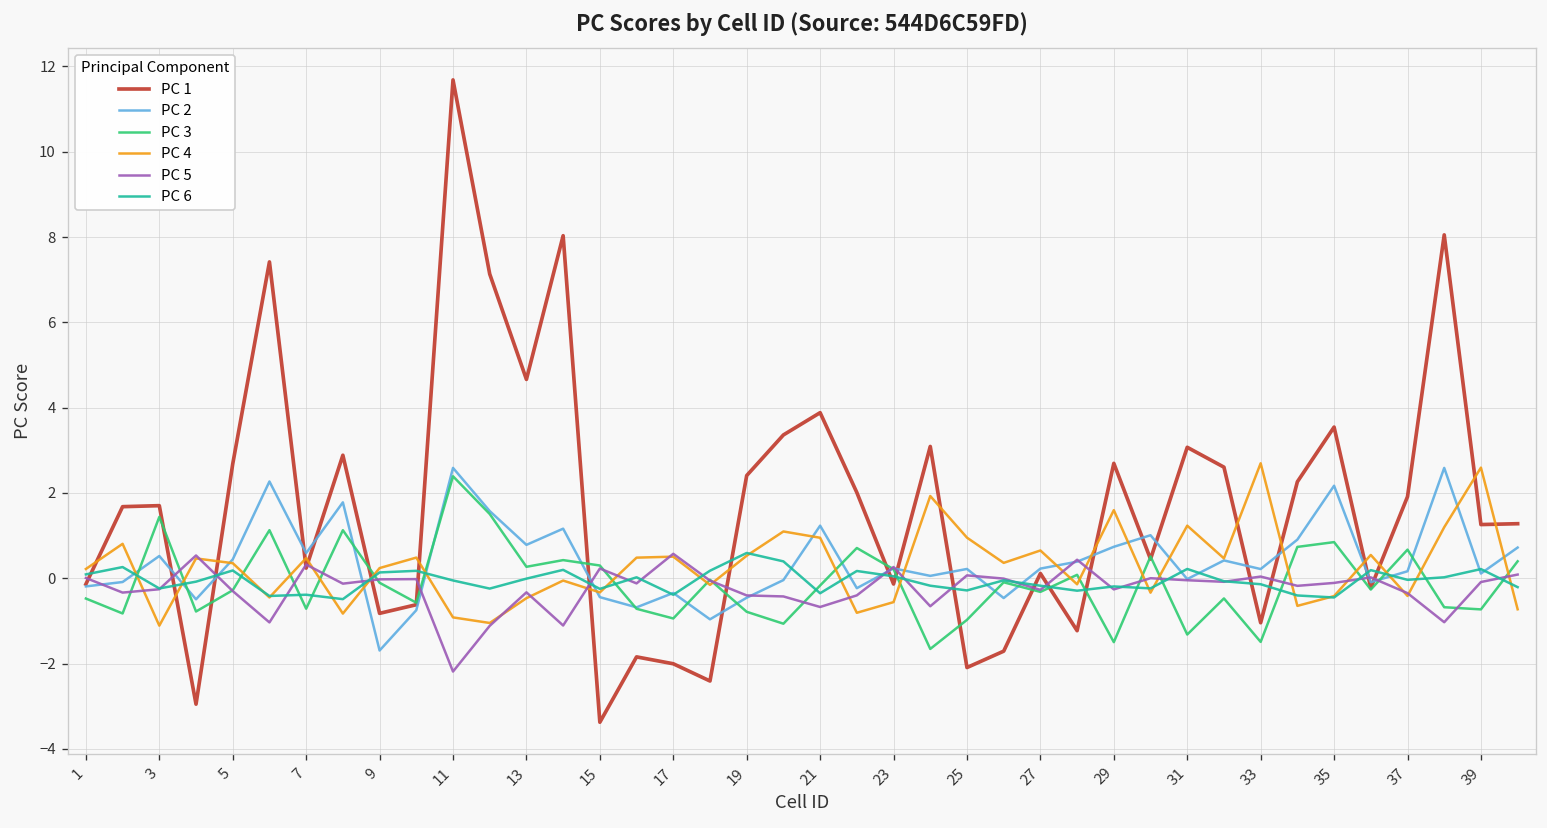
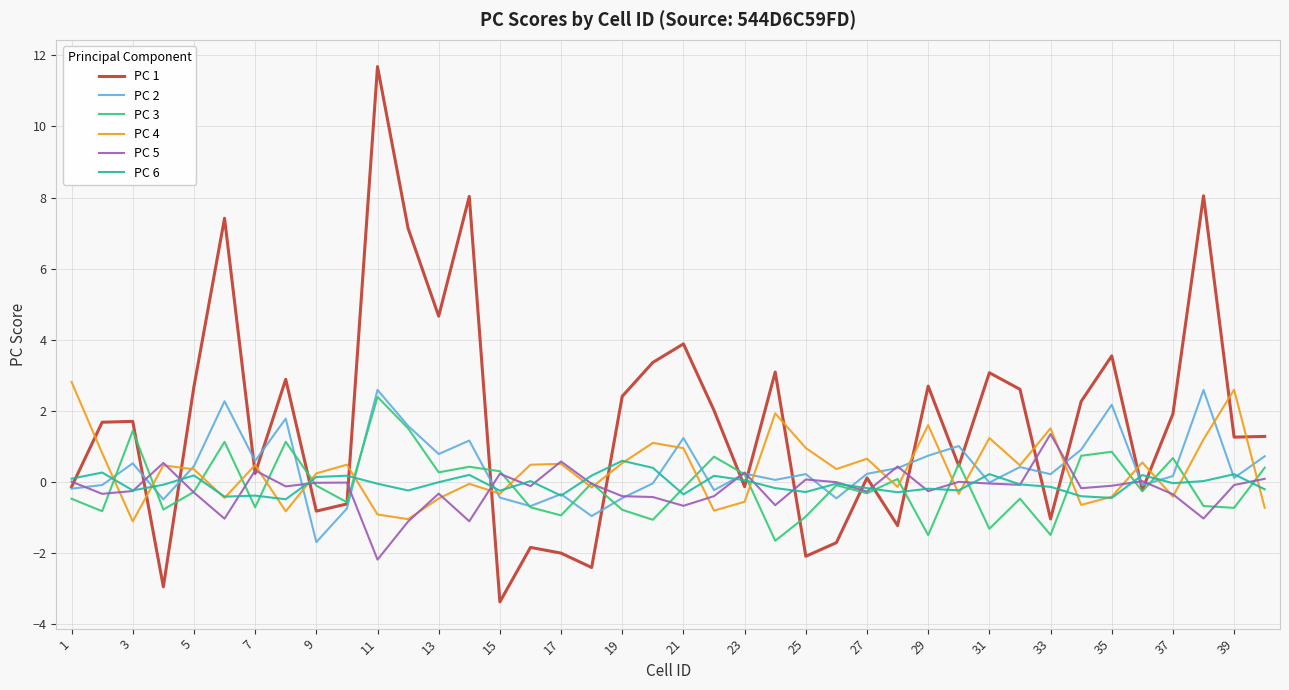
  {
    "PC 1": {
      "3": 1.7,
      "5": 2.7,
      "7": 0.2,
      "9": -0.8,
      "11": 11.7,
      "13": 4.7,
      "15": -3.4,
      "17": -2.0,
      "19": 2.4,
      "21": 3.9,
      "23": -0.1,
      "25": -2.1,
      "27": 0.1,
      "29": 2.7,
      "31": 3.1,
      "33": -1.0,
      "35": 3.5,
      "37": 1.9,
      "39": 1.3
    },
    "PC 2": {
      "3": 0.5,
      "5": 0.4,
      "7": 0.6,
      "9": -1.7,
      "11": 2.6,
      "13": 0.8,
      "15": -0.4,
      "21": 1.2,
      "25": 0.2,
      "27": 0.2,
      "29": 0.7,
      "33": 0.2,
      "35": 2.2,
      "37": 0.2,
      "39": 0.1
    },
    "PC 4": {
-     "1": 0.2,
+     "1": 2.8,
      "3": -1.1,
      "5": 0.4,
      "7": 0.5,
      "9": 0.2,
      "11": -0.9,
      "13": -0.5,
      "15": -0.3,
      "21": 0.9,
      "23": -0.6,
      "25": 1.0,
      "27": 0.7,
      "29": 1.6,
      "31": 1.2,
-     "33": 2.7,
+     "33": 1.5,
      "39": 2.6
    },
    "PC 5": {
      "1": 0.0,
      "7": 0.3,
      "9": 0.0,
      "11": -2.2,
      "13": -0.3,
      "21": -0.7,
      "25": 0.1,
-     "33": 0.0,
+     "33": 1.3,
      "35": -0.1,
      "39": -0.1
    }
  }
